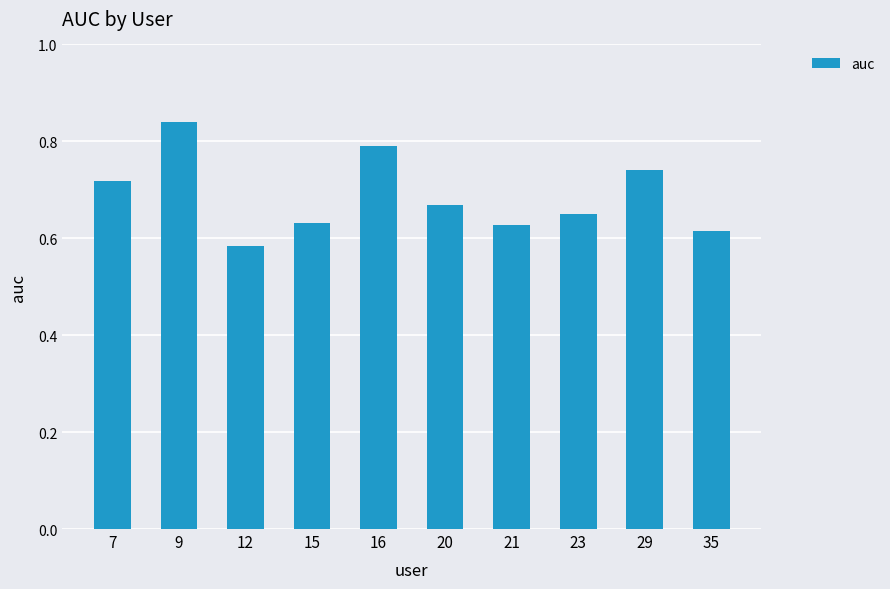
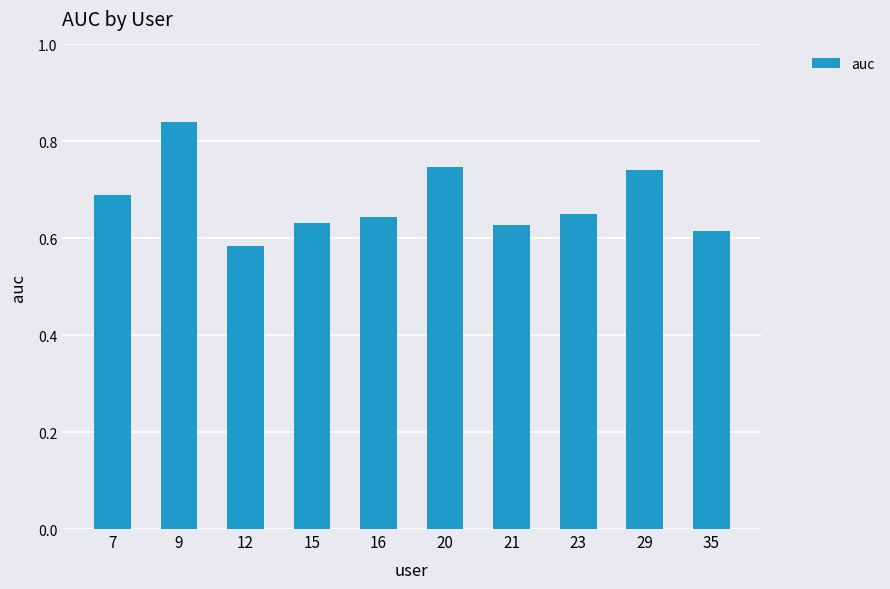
  {
-   "7": 0.72,
+   "7": 0.69,
    "9": 0.84,
    "12": 0.58,
    "15": 0.63,
-   "16": 0.79,
-   "20": 0.67,
+   "16": 0.64,
+   "20": 0.75,
    "21": 0.63,
    "23": 0.65,
    "29": 0.74,
    "35": 0.62
  }
